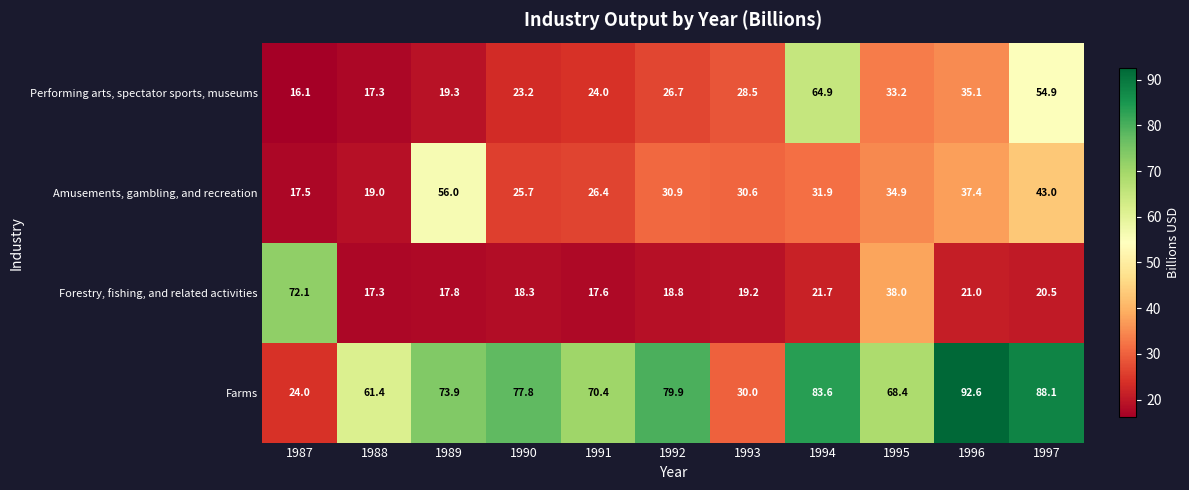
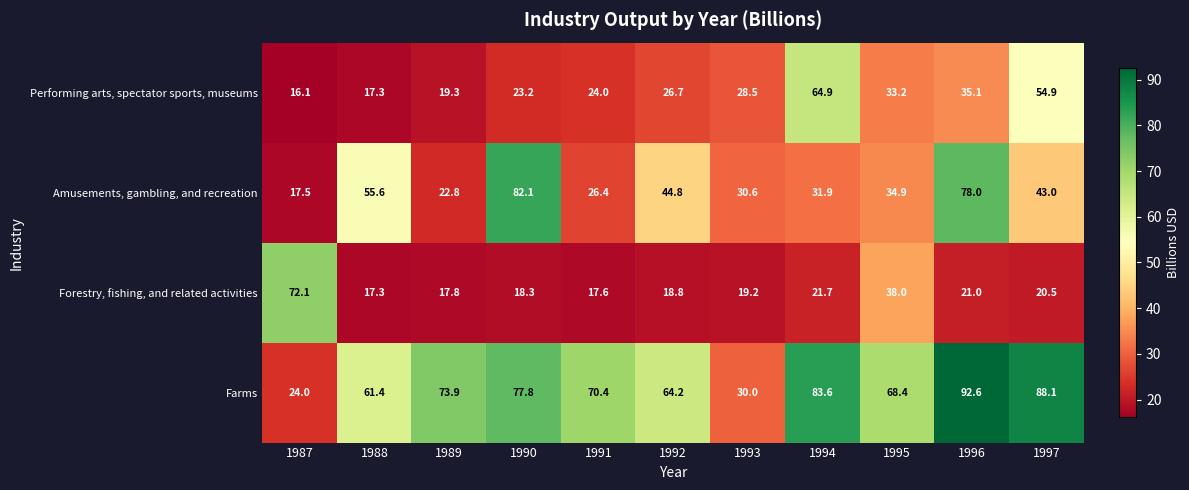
  {
    "Performing arts, spectator sports, museums": {
      "1987": 16.1,
      "1988": 17.3,
      "1989": 19.3,
      "1990": 23.2,
      "1991": 24.0,
      "1992": 26.7,
      "1993": 28.5,
      "1994": 64.9,
      "1995": 33.2,
      "1996": 35.1,
      "1997": 54.9
    },
    "Amusements, gambling, and recreation": {
      "1987": 17.5,
-     "1988": 19.0,
-     "1989": 56.0,
-     "1990": 25.7,
+     "1988": 55.6,
+     "1989": 22.8,
+     "1990": 82.1,
      "1991": 26.4,
-     "1992": 30.9,
+     "1992": 44.8,
      "1993": 30.6,
      "1994": 31.9,
      "1995": 34.9,
-     "1996": 37.4,
+     "1996": 78.0,
      "1997": 43.0
    },
    "Forestry, fishing, and related activities": {
      "1987": 72.1,
      "1988": 17.3,
      "1989": 17.8,
      "1990": 18.3,
      "1991": 17.6,
      "1992": 18.8,
      "1993": 19.2,
      "1994": 21.7,
      "1995": 38.0,
      "1996": 21.0,
      "1997": 20.5
    },
    "Farms": {
      "1987": 24.0,
      "1988": 61.4,
      "1989": 73.9,
      "1990": 77.8,
      "1991": 70.4,
-     "1992": 79.9,
+     "1992": 64.2,
      "1993": 30.0,
      "1994": 83.6,
      "1995": 68.4,
      "1996": 92.6,
      "1997": 88.1
    }
  }
